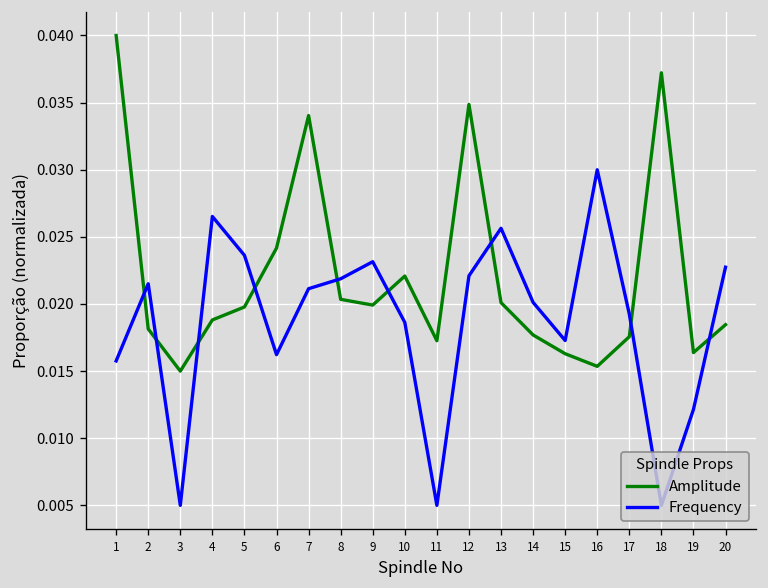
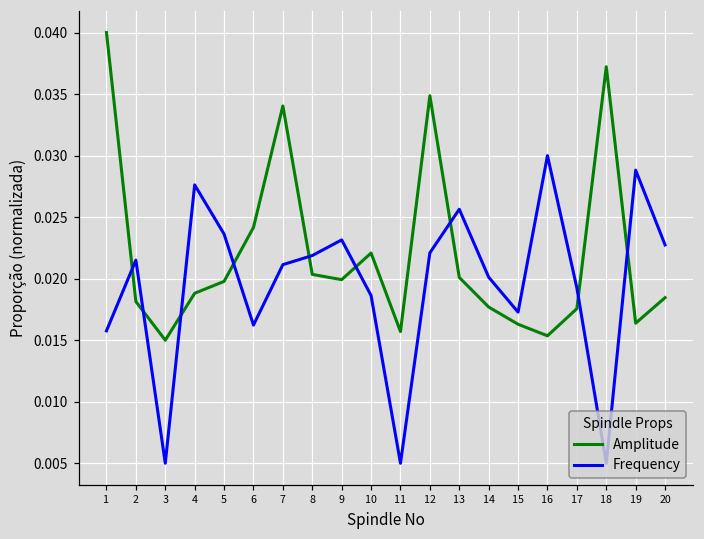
  {
    "Amplitude": {
      "1": 0.0400,
      "2": 0.0181,
      "3": 0.0150,
      "4": 0.0188,
      "5": 0.0198,
      "6": 0.0242,
      "7": 0.0340,
      "8": 0.0203,
      "9": 0.0199,
      "10": 0.0221,
-     "11": 0.0173,
+     "11": 0.0157,
      "12": 0.0349,
      "13": 0.0201,
      "14": 0.0177,
      "15": 0.0163,
      "16": 0.0154,
      "17": 0.0176,
      "18": 0.0372,
      "19": 0.0164,
      "20": 0.0185
    },
    "Frequency": {
      "1": 0.0158,
      "2": 0.0215,
      "3": 0.0050,
-     "4": 0.0265,
+     "4": 0.0276,
      "5": 0.0236,
      "6": 0.0162,
      "7": 0.0211,
      "8": 0.0219,
      "9": 0.0231,
      "10": 0.0186,
      "11": 0.0050,
      "12": 0.0221,
      "13": 0.0256,
      "14": 0.0201,
      "15": 0.0173,
      "16": 0.0300,
      "17": 0.0192,
-     "19": 0.0121,
+     "19": 0.0288,
      "20": 0.0227
    }
  }
